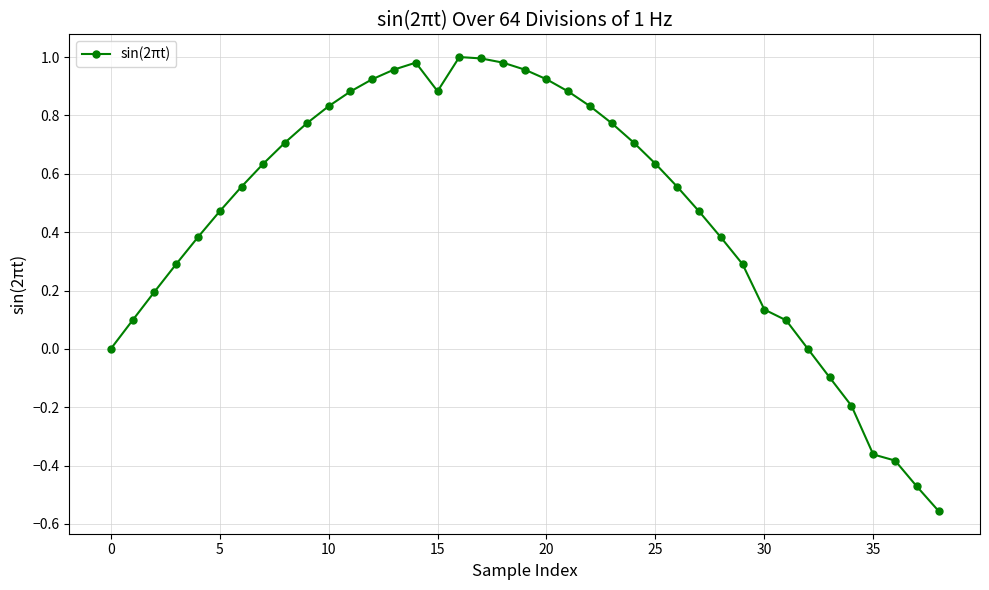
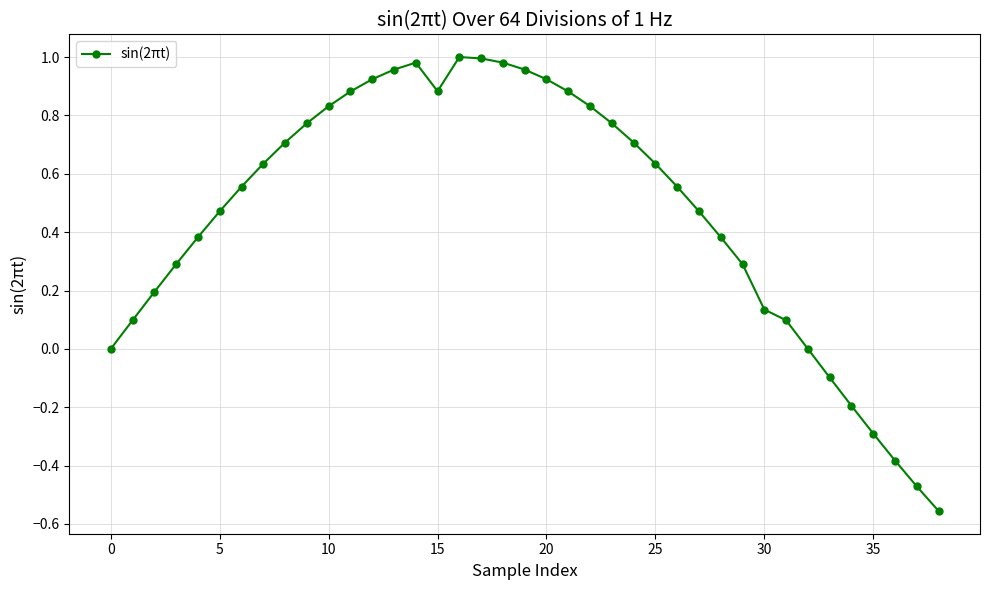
  {
    "0": 0.00,
    "5": 0.47,
    "10": 0.83,
    "15": 0.88,
    "20": 0.92,
    "25": 0.63,
    "30": 0.13,
-   "35": -0.36
+   "35": -0.29
  }
